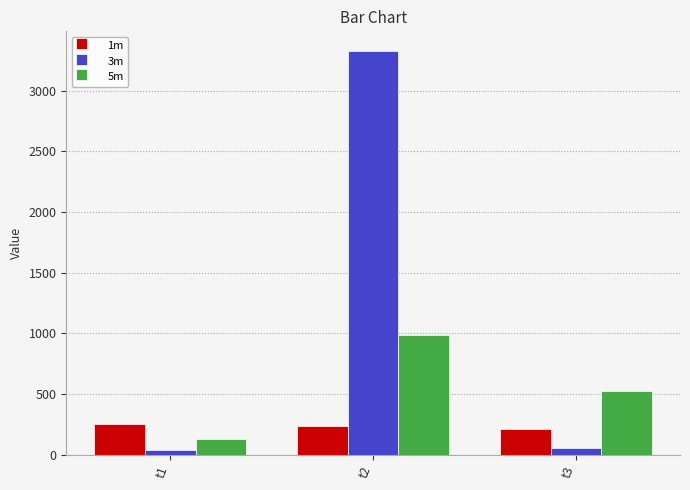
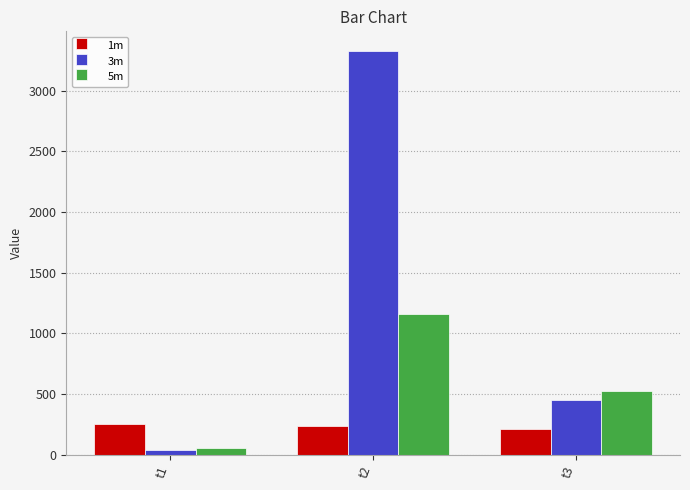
  {
    "1m": {
      "t1": 250,
      "t2": 230,
      "t3": 210
    },
    "3m": {
      "t1": 40,
      "t2": 3320,
-     "t3": 60
+     "t3": 450
    },
    "5m": {
-     "t1": 130,
-     "t2": 990,
+     "t1": 50,
+     "t2": 1160,
      "t3": 530
    }
  }
